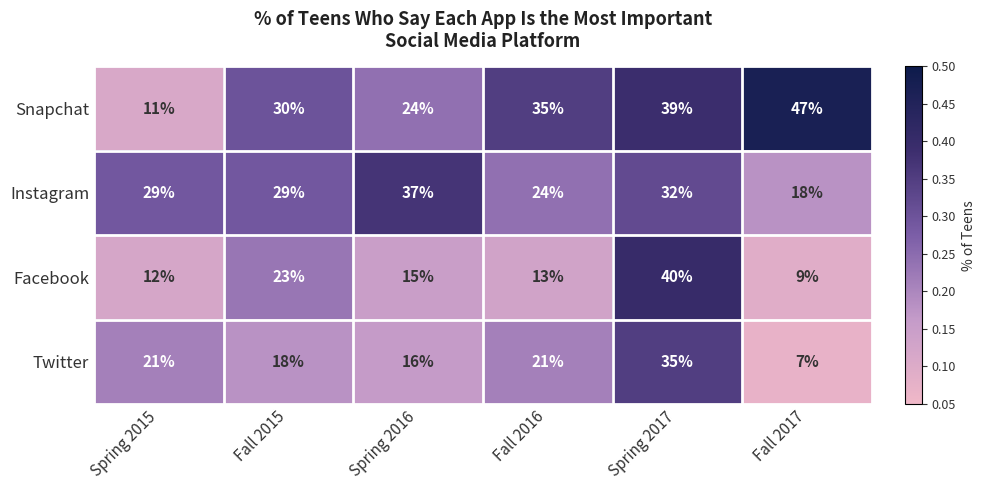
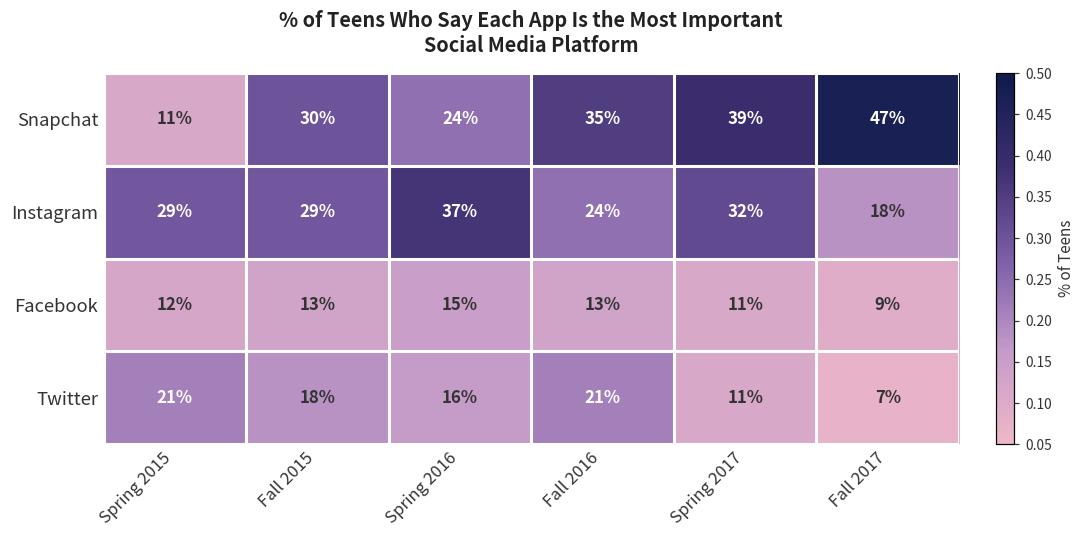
  {
    "Snapchat": {
      "Spring 2015": "11%",
      "Fall 2015": "30%",
      "Spring 2016": "24%",
      "Fall 2016": "35%",
      "Spring 2017": "39%",
      "Fall 2017": "47%"
    },
    "Instagram": {
      "Spring 2015": "29%",
      "Fall 2015": "29%",
      "Spring 2016": "37%",
      "Fall 2016": "24%",
      "Spring 2017": "32%",
      "Fall 2017": "18%"
    },
    "Facebook": {
      "Spring 2015": "12%",
-     "Fall 2015": "23%",
+     "Fall 2015": "13%",
      "Spring 2016": "15%",
      "Fall 2016": "13%",
-     "Spring 2017": "40%",
+     "Spring 2017": "11%",
      "Fall 2017": "9%"
    },
    "Twitter": {
      "Spring 2015": "21%",
      "Fall 2015": "18%",
      "Spring 2016": "16%",
      "Fall 2016": "21%",
-     "Spring 2017": "35%",
+     "Spring 2017": "11%",
      "Fall 2017": "7%"
    }
  }
